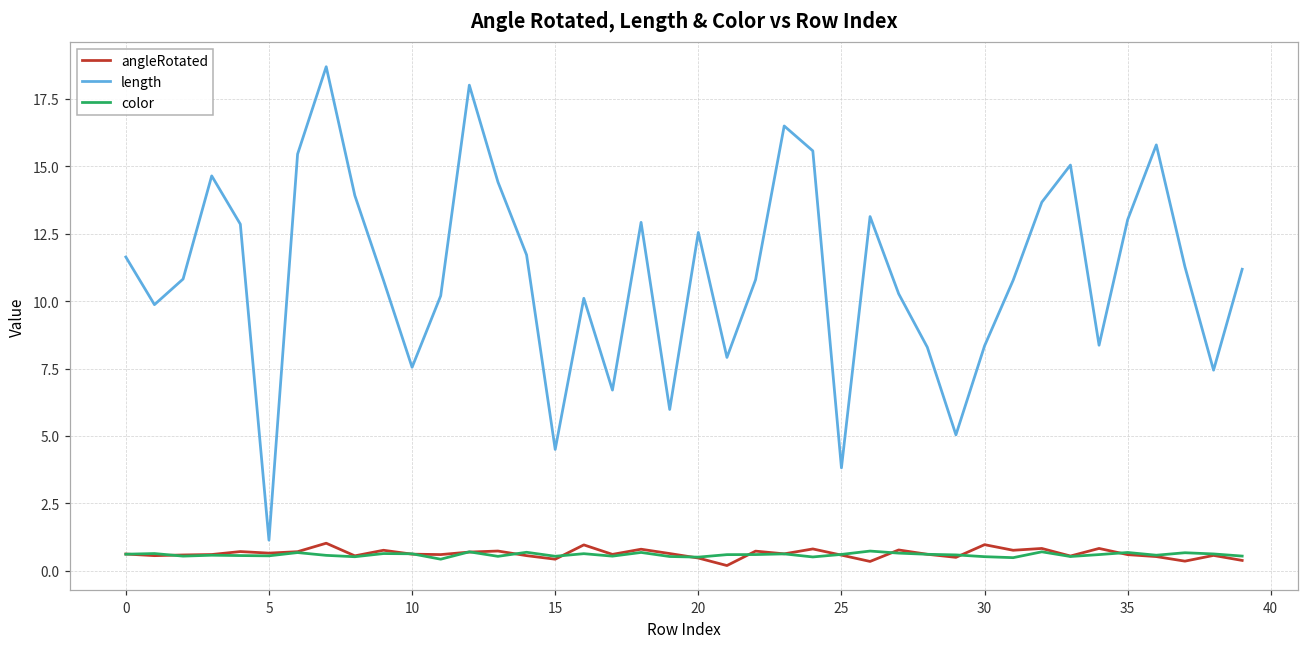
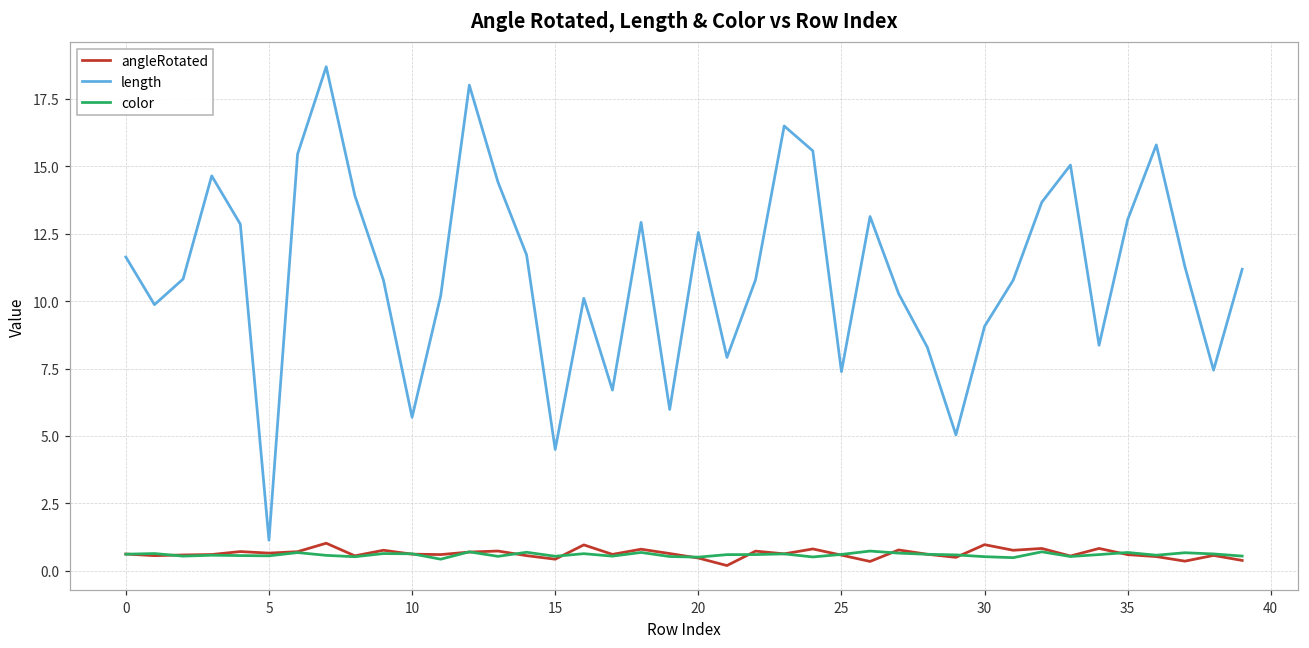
  {
    "angleRotated": {
      "15": 0.4,
      "30": 1.0
    },
    "length": {
      "0": 11.6,
      "5": 1.1,
-     "10": 7.5,
+     "10": 5.7,
      "15": 4.5,
      "20": 12.5,
-     "25": 3.8,
-     "30": 8.3,
+     "25": 7.4,
+     "30": 9.1,
      "35": 13.0
    },
    "color": {
      "15": 0.5,
      "30": 0.5
    }
  }
